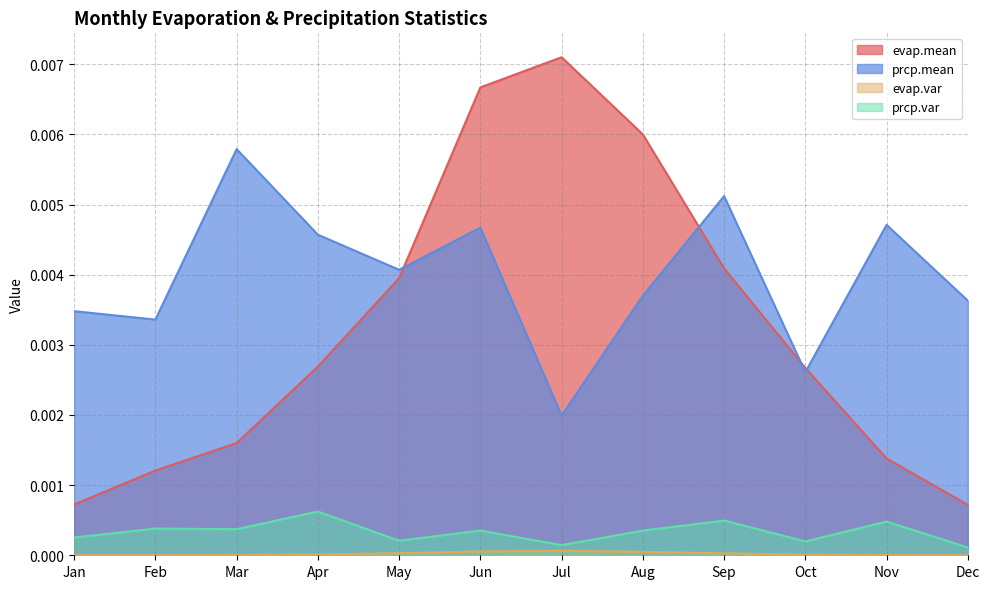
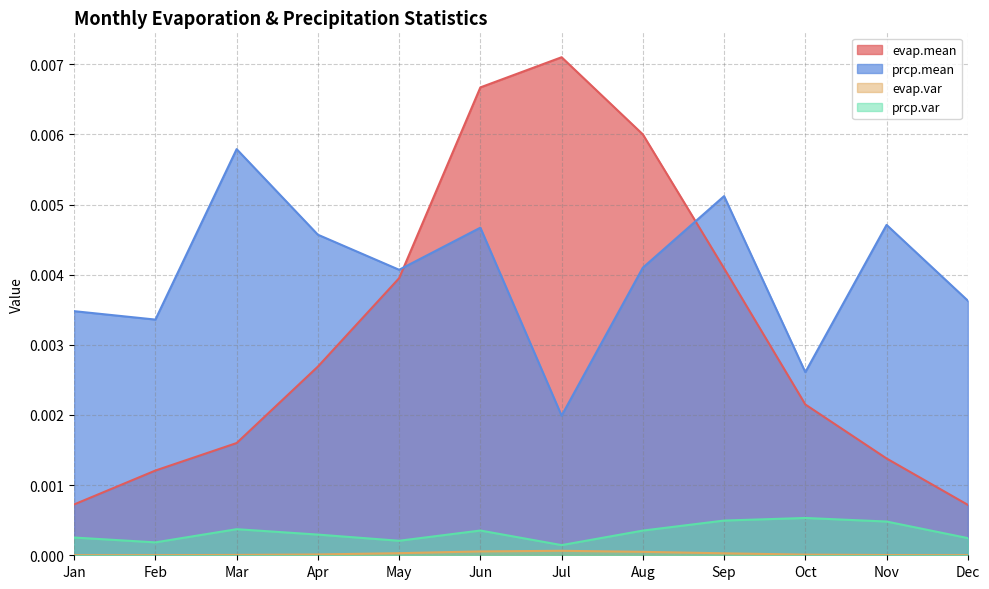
  {
    "evap.mean": {
      "Jan": 0.0007,
      "Feb": 0.0012,
      "Mar": 0.0016,
      "Apr": 0.0027,
      "May": 0.0040,
      "Jun": 0.0067,
      "Jul": 0.0071,
      "Aug": 0.0060,
      "Sep": 0.0041,
-     "Oct": 0.0027,
+     "Oct": 0.0022,
      "Nov": 0.0014,
      "Dec": 0.0007
    },
    "prcp.mean": {
      "Jan": 0.0035,
      "Feb": 0.0034,
      "Mar": 0.0058,
      "Apr": 0.0046,
      "May": 0.0041,
      "Jun": 0.0047,
      "Jul": 0.0020,
-     "Aug": 0.0037,
+     "Aug": 0.0041,
      "Sep": 0.0051,
      "Oct": 0.0026,
      "Nov": 0.0047,
      "Dec": 0.0036
    },
    "evap.var": {
      "Jan": 0.0000,
      "Feb": 0.0000,
      "Mar": 0.0000,
      "Apr": 0.0000,
      "May": 0.0000,
      "Jun": 0.0001,
      "Jul": 0.0001,
      "Aug": 0.0000,
      "Sep": 0.0000,
      "Oct": 0.0000,
      "Nov": 0.0000,
      "Dec": 0.0000
    },
    "prcp.var": {
      "Jan": 0.0003,
-     "Feb": 0.0004,
+     "Feb": 0.0002,
      "Mar": 0.0004,
-     "Apr": 0.0006,
+     "Apr": 0.0003,
      "May": 0.0002,
      "Jun": 0.0004,
      "Jul": 0.0001,
      "Aug": 0.0004,
      "Sep": 0.0005,
-     "Oct": 0.0002,
+     "Oct": 0.0005,
      "Nov": 0.0005,
-     "Dec": 0.0001
+     "Dec": 0.0002
    }
  }
